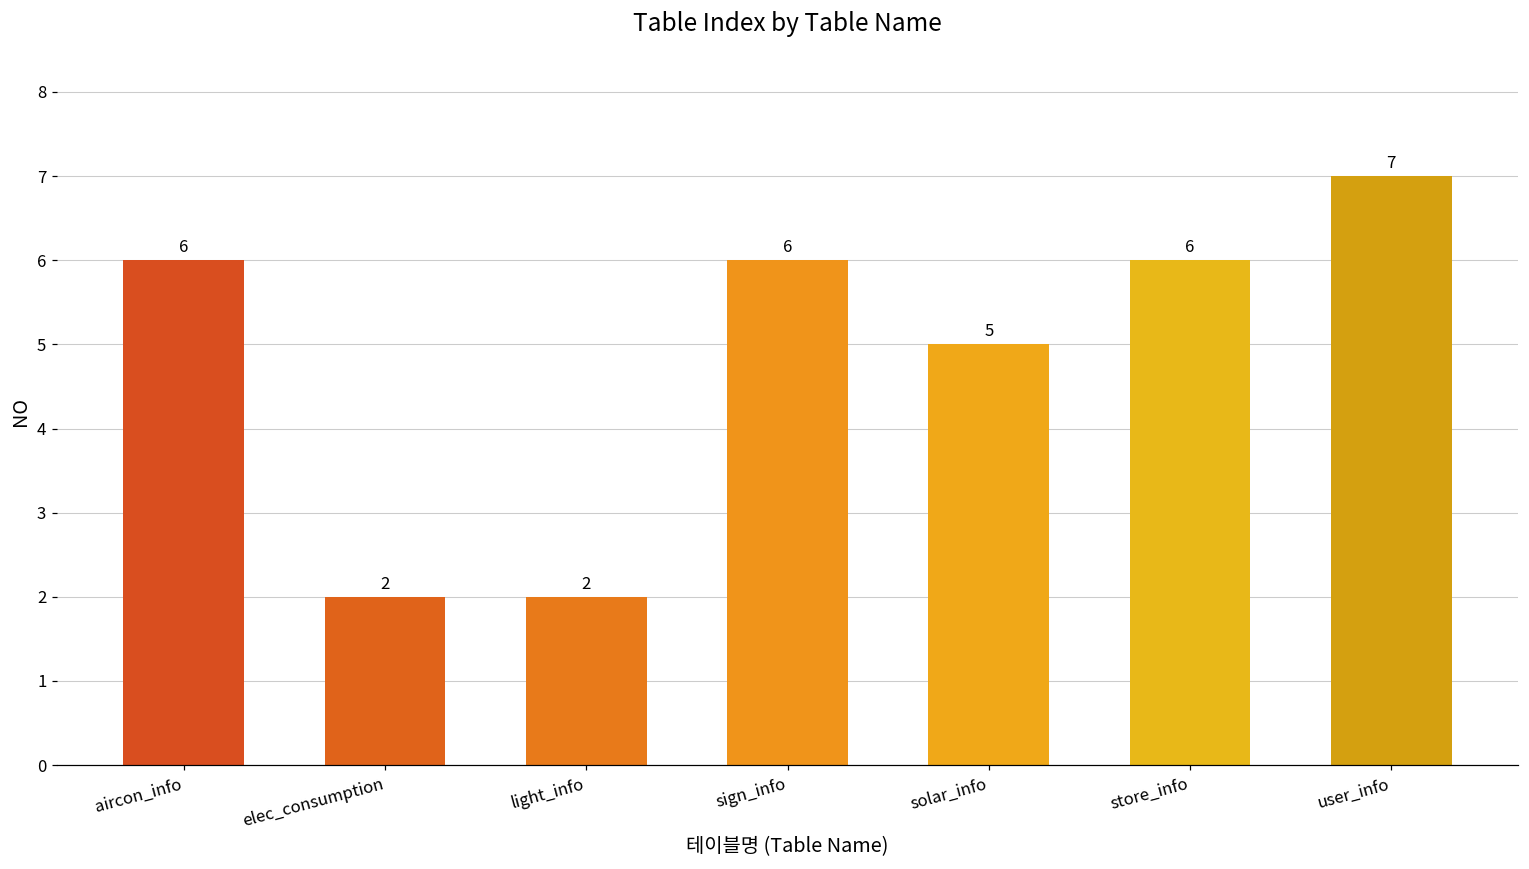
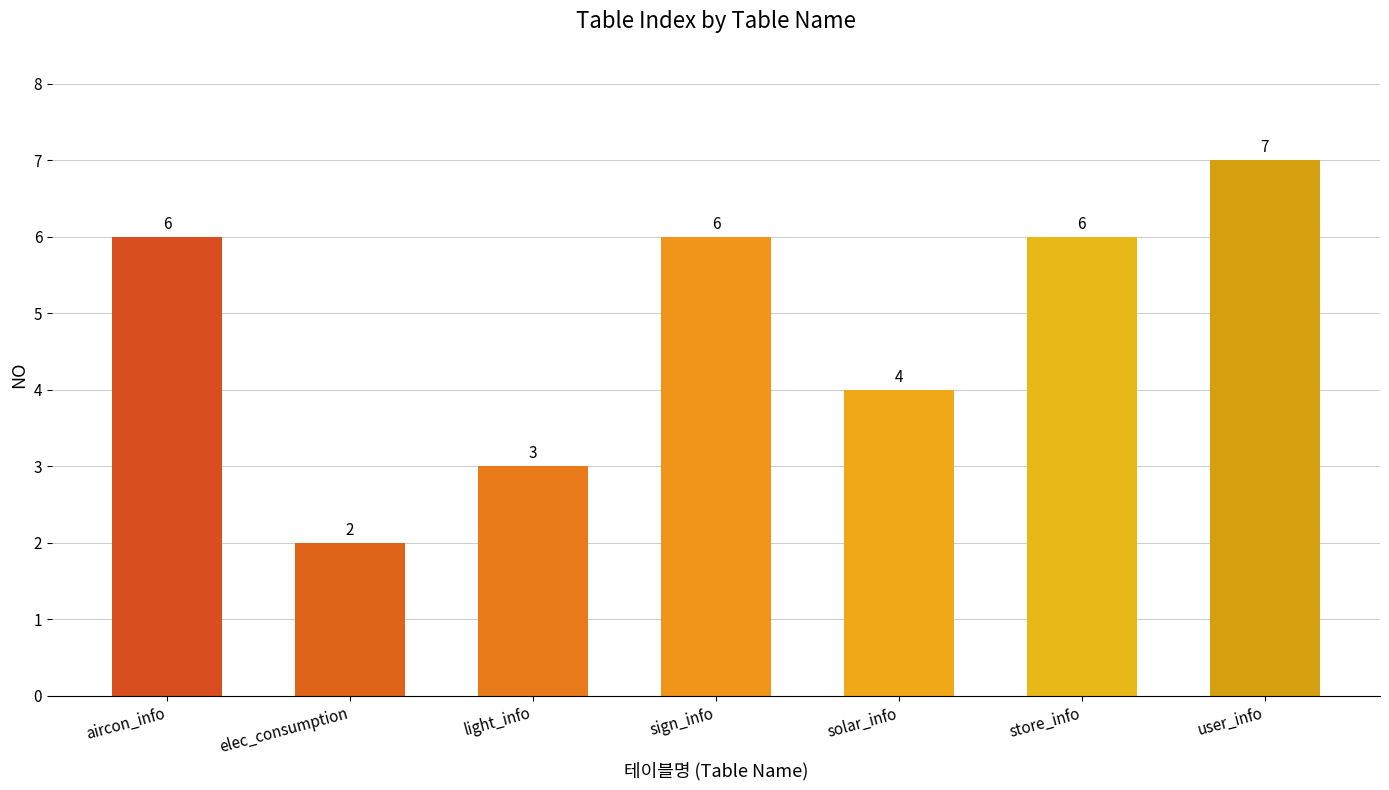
  {
    "aircon_info": 6,
    "elec_consumption": 2,
-   "light_info": 2,
+   "light_info": 3,
    "sign_info": 6,
-   "solar_info": 5,
+   "solar_info": 4,
    "store_info": 6,
    "user_info": 7
  }
